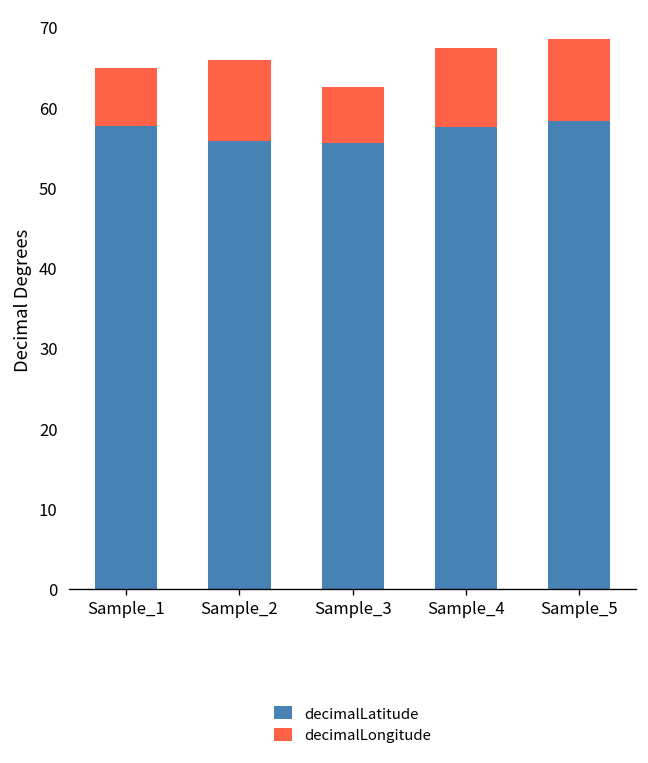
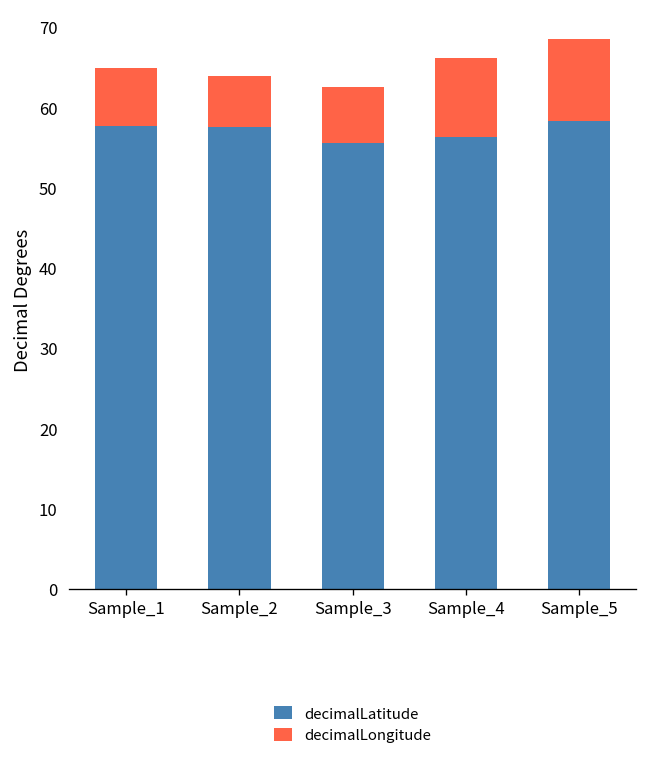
  {
    "decimalLatitude": {
      "Sample_1": 58,
-     "Sample_2": 56,
+     "Sample_2": 58,
      "Sample_3": 55,
-     "Sample_4": 58,
+     "Sample_4": 56,
      "Sample_5": 58
    },
    "decimalLongitude": {
      "Sample_1": 7,
-     "Sample_2": 10,
+     "Sample_2": 6,
      "Sample_3": 7,
      "Sample_4": 10,
      "Sample_5": 10
    }
  }
